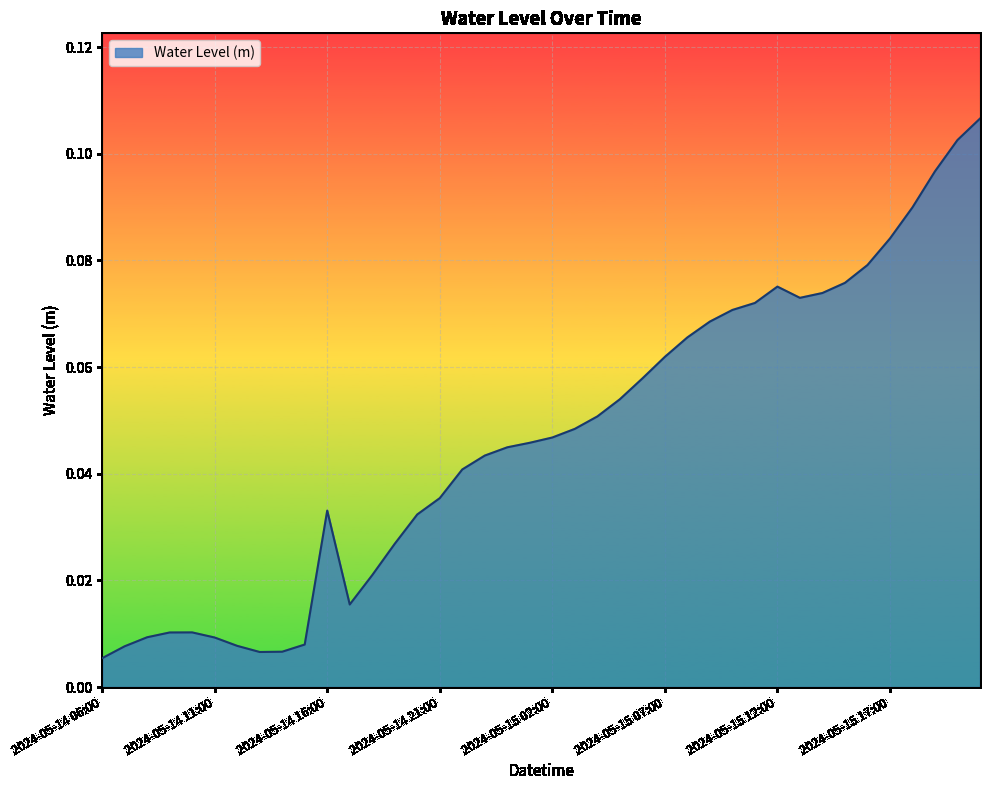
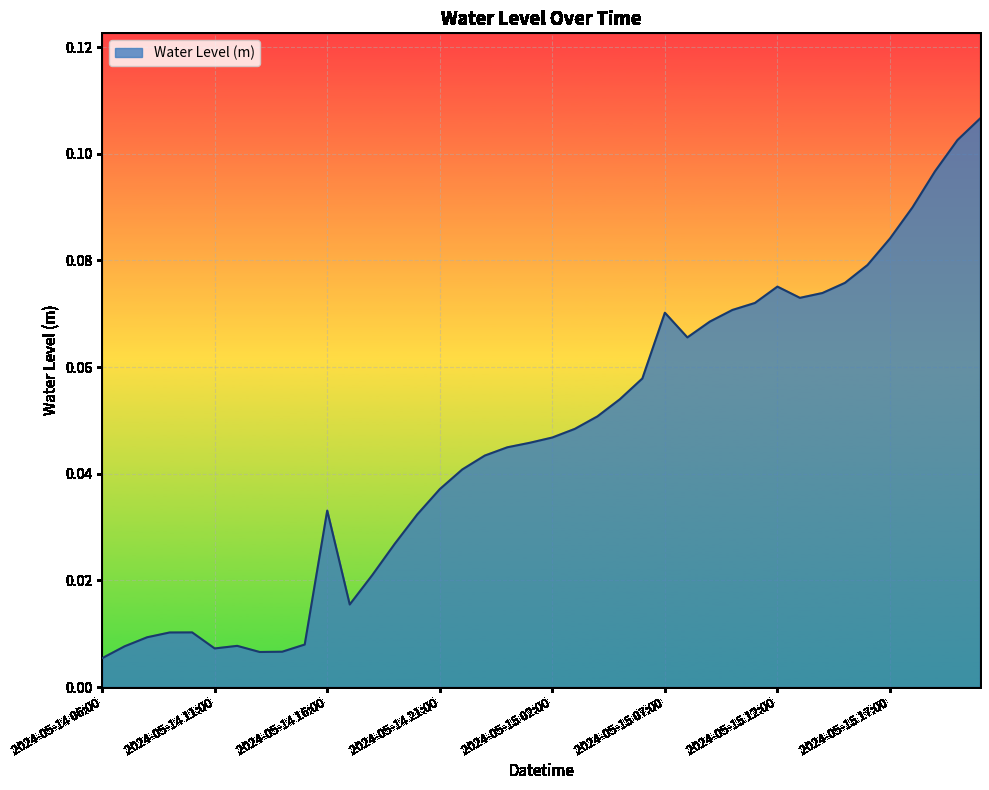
  {
    "2024-05-14 06:00": 0.005,
-   "2024-05-14 11:00": 0.009,
+   "2024-05-14 11:00": 0.007,
    "2024-05-14 16:00": 0.033,
-   "2024-05-14 21:00": 0.035,
+   "2024-05-14 21:00": 0.037,
    "2024-05-15 02:00": 0.047,
-   "2024-05-15 07:00": 0.062,
+   "2024-05-15 07:00": 0.070,
    "2024-05-15 12:00": 0.075,
    "2024-05-15 17:00": 0.084
  }
